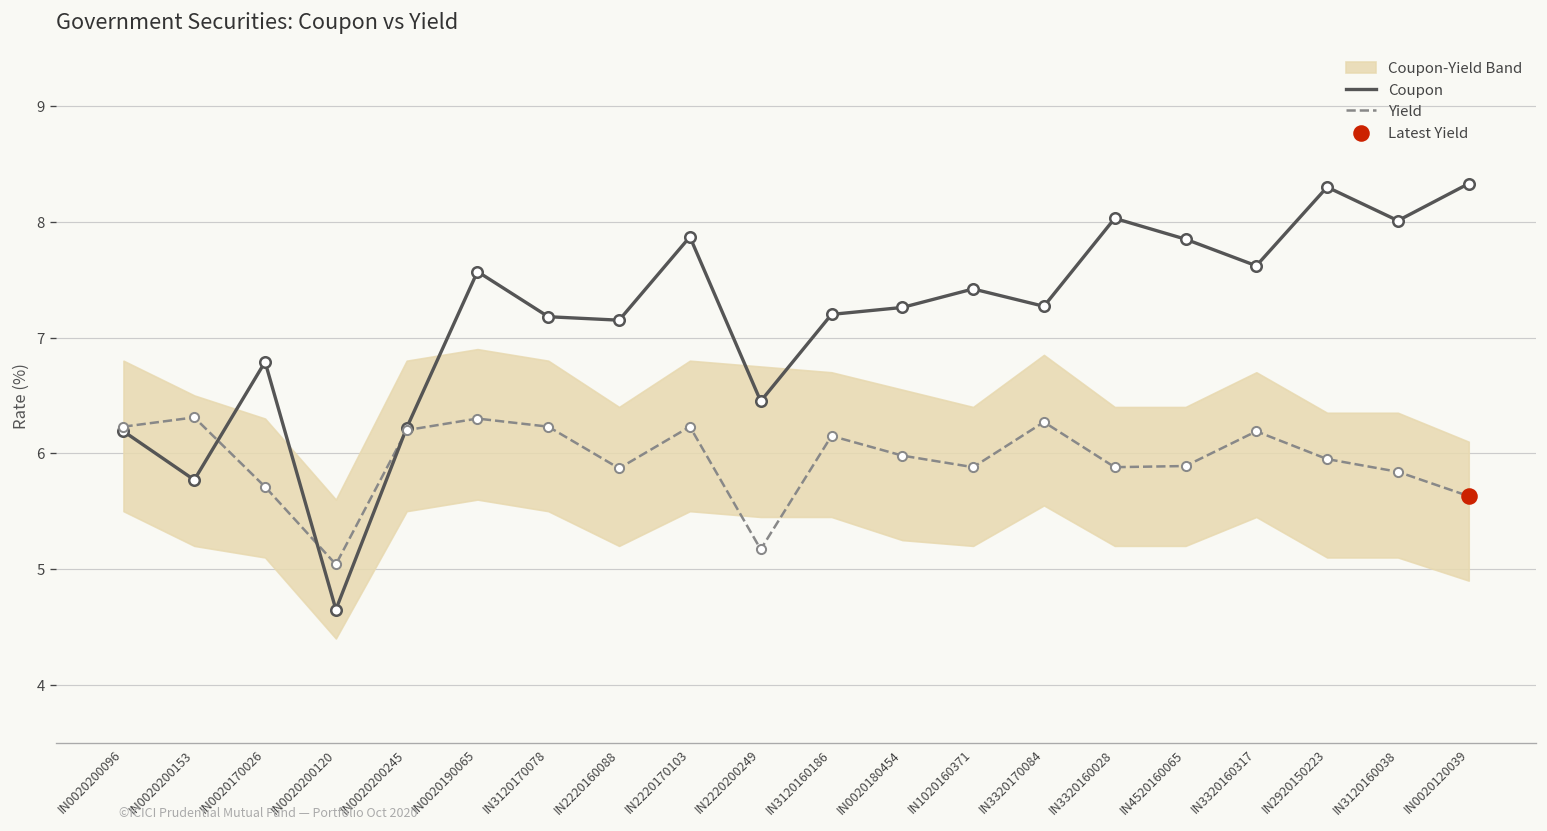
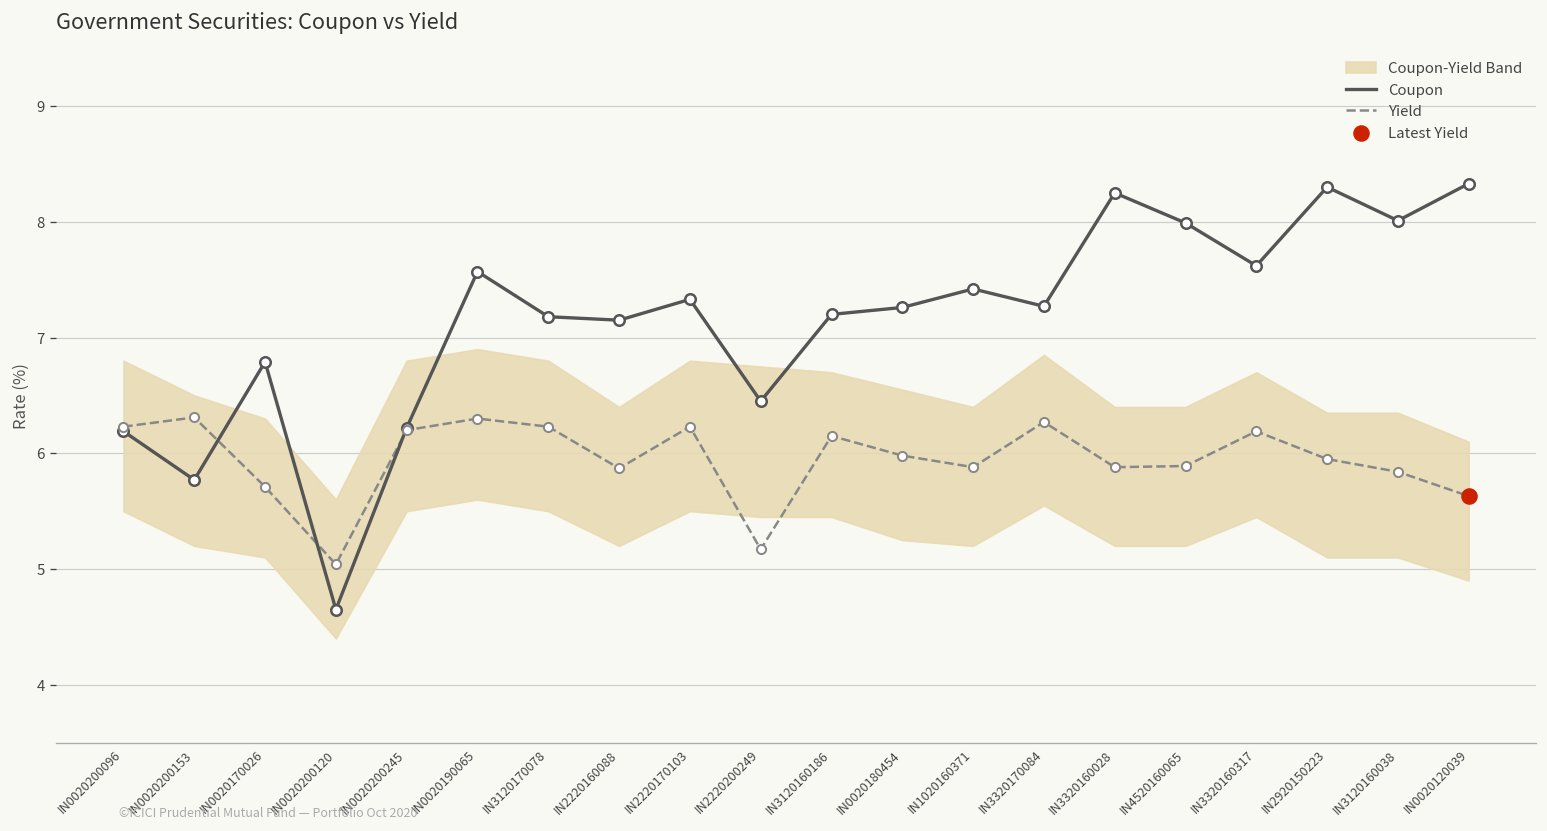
  {
    "Coupon": {
      "IN0020200096": 6.2,
      "IN0020200153": 5.8,
      "IN0020170026": 6.8,
      "IN0020200120": 4.7,
      "IN0020190065": 7.6,
      "IN3120170078": 7.2,
      "IN2220160088": 7.2,
-     "IN2220170103": 7.9,
+     "IN2220170103": 7.3,
      "IN2220200249": 6.5,
      "IN3120160186": 7.2,
      "IN0020180454": 7.3,
      "IN1020160371": 7.4,
      "IN3320170084": 7.3,
-     "IN3320160028": 8.0,
-     "IN4520160065": 7.9,
+     "IN3320160028": 8.3,
+     "IN4520160065": 8.0,
      "IN3320160317": 7.6,
      "IN2920150223": 8.3,
      "IN3120160038": 8.0,
      "IN0020120039": 8.3
    }
  }
